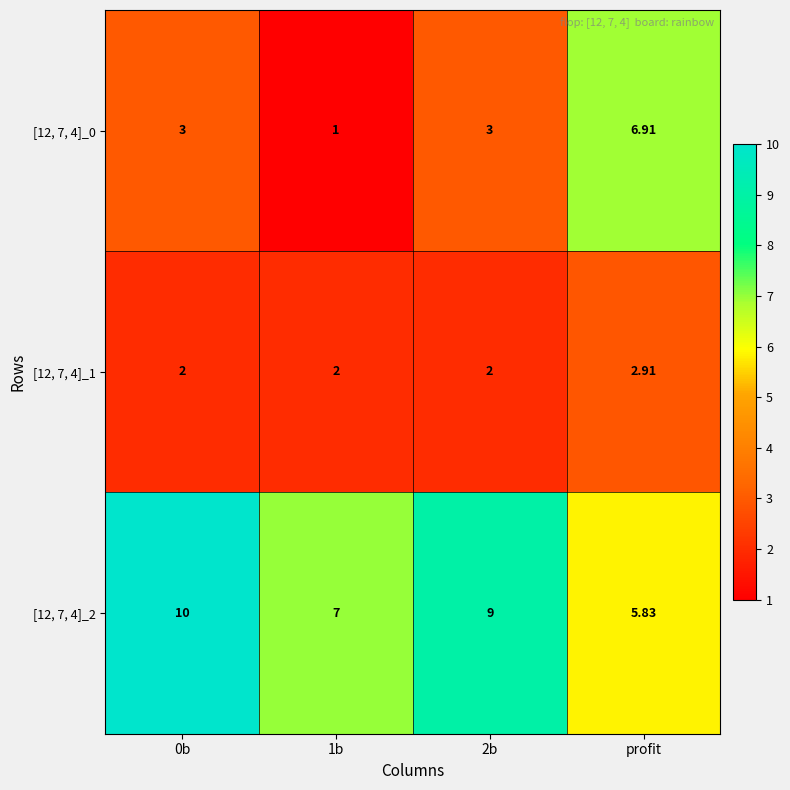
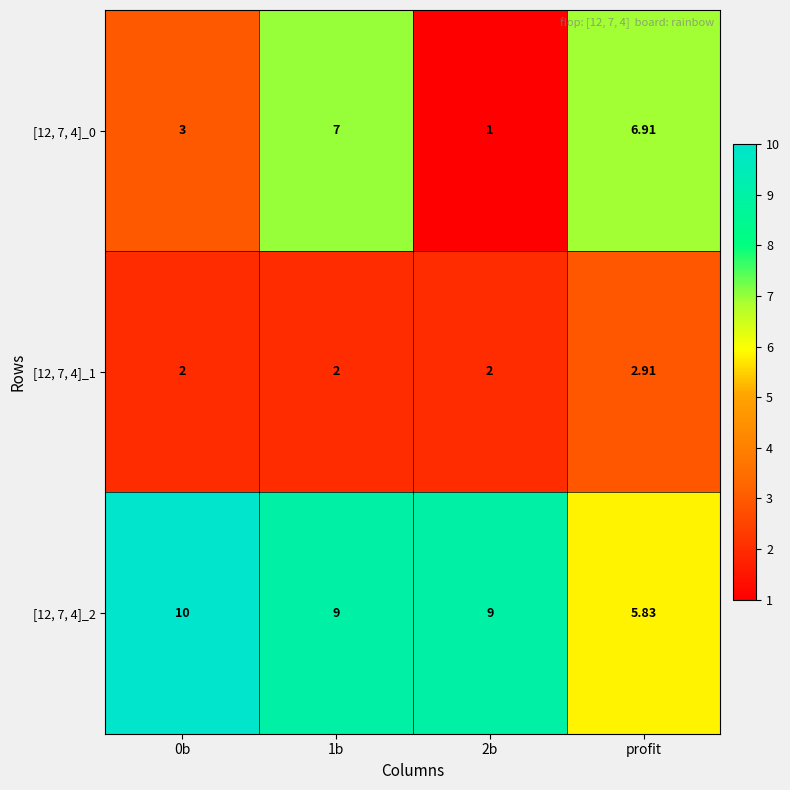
  {
    "[12, 7, 4]_0": {
      "0b": 3,
-     "1b": 1,
-     "2b": 3
+     "1b": 7,
+     "2b": 1
    },
    "[12, 7, 4]_1": {
      "0b": 2,
      "1b": 2,
      "2b": 2,
      "profit": 2.91
    },
    "[12, 7, 4]_2": {
      "0b": 10,
-     "1b": 7,
+     "1b": 9,
      "2b": 9,
      "profit": 5.83
    }
  }
